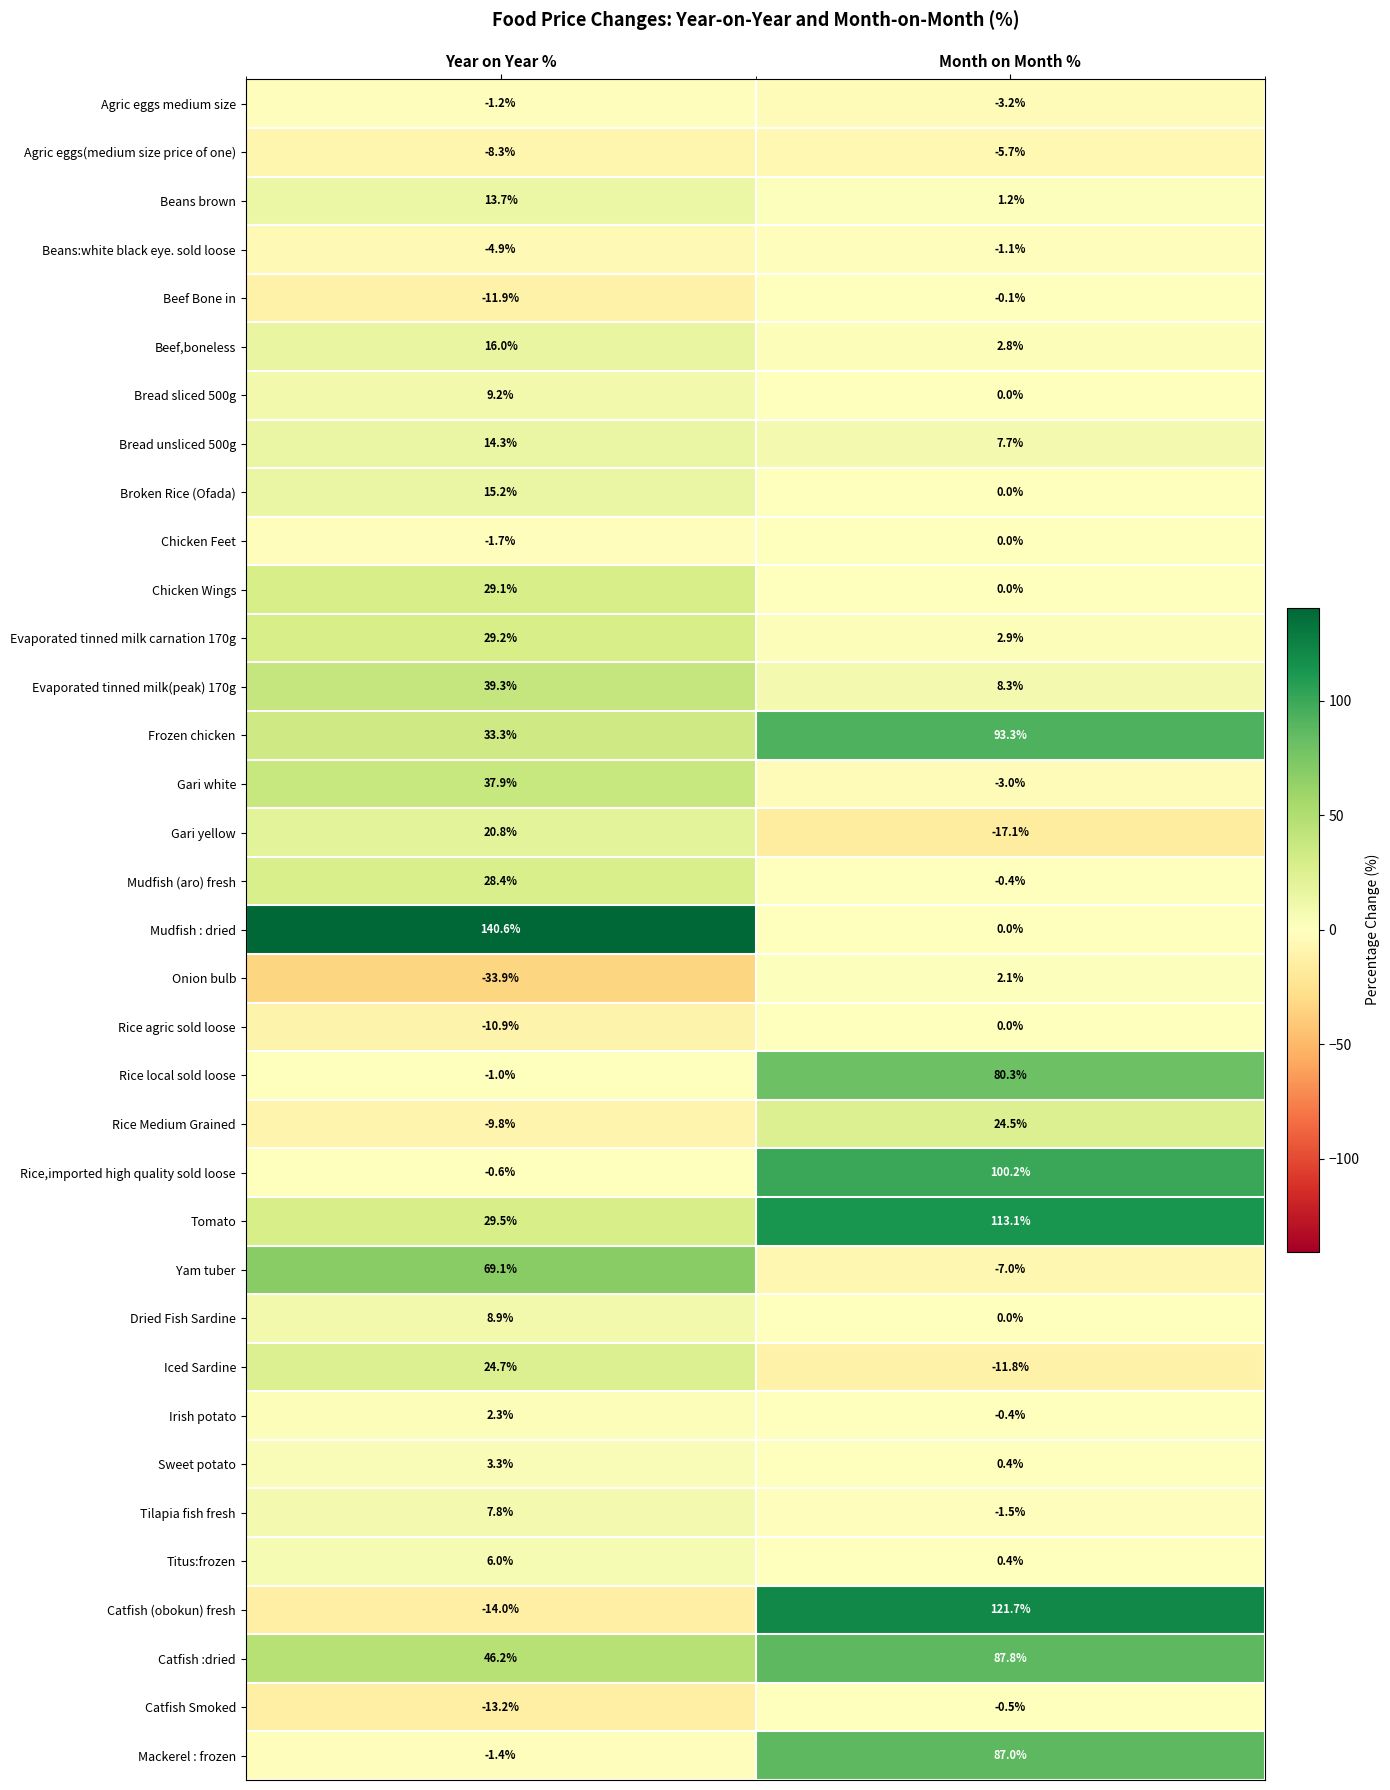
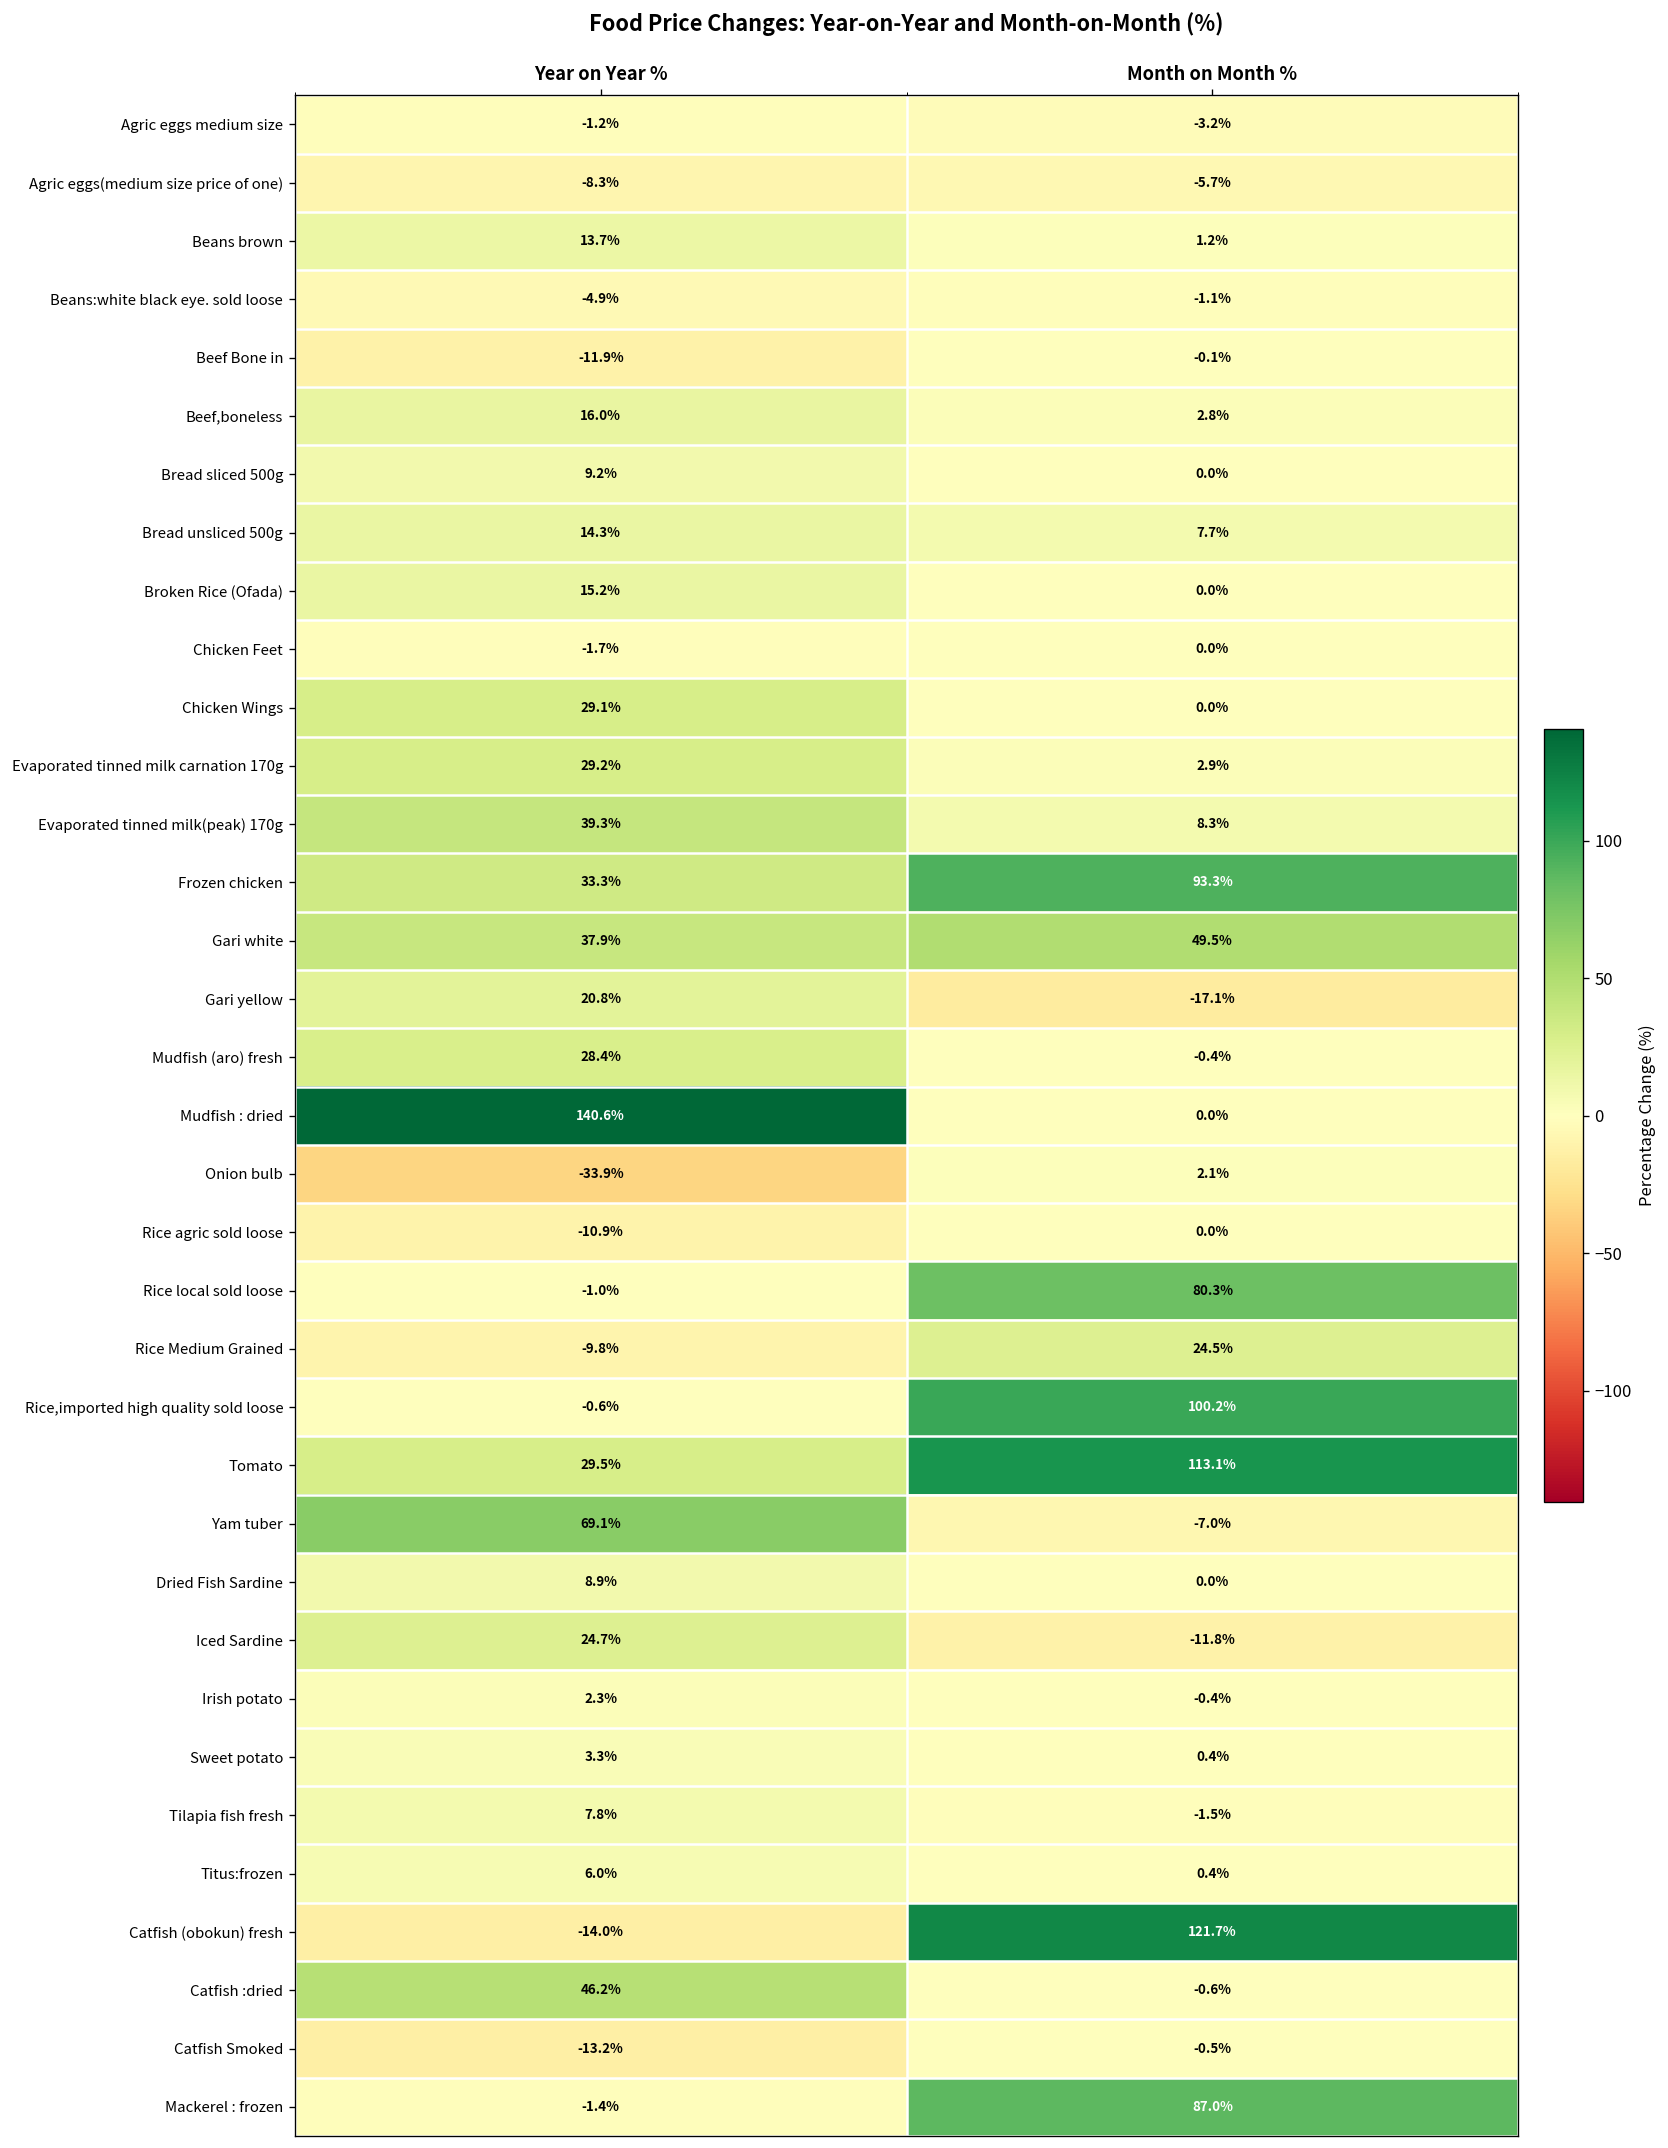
  {
    "Agric eggs medium size": {
      "Year on Year %": "-1.2%",
      "Month on Month %": "-3.2%"
    },
    "Agric eggs(medium size price of one)": {
      "Year on Year %": "-8.3%",
      "Month on Month %": "-5.7%"
    },
    "Beans brown": {
      "Year on Year %": "13.7%",
      "Month on Month %": "1.2%"
    },
    "Beans:white black eye. sold loose": {
      "Year on Year %": "-4.9%",
      "Month on Month %": "-1.1%"
    },
    "Beef Bone in": {
      "Year on Year %": "-11.9%",
      "Month on Month %": "-0.1%"
    },
    "Beef,boneless": {
      "Year on Year %": "16.0%",
      "Month on Month %": "2.8%"
    },
    "Bread sliced 500g": {
      "Year on Year %": "9.2%",
      "Month on Month %": "0.0%"
    },
    "Bread unsliced 500g": {
      "Year on Year %": "14.3%",
      "Month on Month %": "7.7%"
    },
    "Broken Rice (Ofada)": {
      "Year on Year %": "15.2%",
      "Month on Month %": "0.0%"
    },
    "Chicken Feet": {
      "Year on Year %": "-1.7%",
      "Month on Month %": "0.0%"
    },
    "Chicken Wings": {
      "Year on Year %": "29.1%",
      "Month on Month %": "0.0%"
    },
    "Evaporated tinned milk carnation 170g": {
      "Year on Year %": "29.2%",
      "Month on Month %": "2.9%"
    },
    "Evaporated tinned milk(peak) 170g": {
      "Year on Year %": "39.3%",
      "Month on Month %": "8.3%"
    },
    "Frozen chicken": {
      "Year on Year %": "33.3%",
      "Month on Month %": "93.3%"
    },
    "Gari white": {
      "Year on Year %": "37.9%",
-     "Month on Month %": "-3.0%"
+     "Month on Month %": "49.5%"
    },
    "Gari yellow": {
      "Year on Year %": "20.8%",
      "Month on Month %": "-17.1%"
    },
    "Mudfish (aro) fresh": {
      "Year on Year %": "28.4%",
      "Month on Month %": "-0.4%"
    },
    "Mudfish : dried": {
      "Year on Year %": "140.6%",
      "Month on Month %": "0.0%"
    },
    "Onion bulb": {
      "Year on Year %": "-33.9%",
      "Month on Month %": "2.1%"
    },
    "Rice agric sold loose": {
      "Year on Year %": "-10.9%",
      "Month on Month %": "0.0%"
    },
    "Rice local sold loose": {
      "Year on Year %": "-1.0%",
      "Month on Month %": "80.3%"
    },
    "Rice Medium Grained": {
      "Year on Year %": "-9.8%",
      "Month on Month %": "24.5%"
    },
    "Rice,imported high quality sold loose": {
      "Year on Year %": "-0.6%",
      "Month on Month %": "100.2%"
    },
    "Tomato": {
      "Year on Year %": "29.5%",
      "Month on Month %": "113.1%"
    },
    "Yam tuber": {
      "Year on Year %": "69.1%",
      "Month on Month %": "-7.0%"
    },
    "Dried Fish Sardine": {
      "Year on Year %": "8.9%",
      "Month on Month %": "0.0%"
    },
    "Iced Sardine": {
      "Year on Year %": "24.7%",
      "Month on Month %": "-11.8%"
    },
    "Irish potato": {
      "Year on Year %": "2.3%",
      "Month on Month %": "-0.4%"
    },
    "Sweet potato": {
      "Year on Year %": "3.3%",
      "Month on Month %": "0.4%"
    },
    "Tilapia fish fresh": {
      "Year on Year %": "7.8%",
      "Month on Month %": "-1.5%"
    },
    "Titus:frozen": {
      "Year on Year %": "6.0%",
      "Month on Month %": "0.4%"
    },
    "Catfish (obokun) fresh": {
      "Year on Year %": "-14.0%",
      "Month on Month %": "121.7%"
    },
    "Catfish :dried": {
      "Year on Year %": "46.2%",
-     "Month on Month %": "87.8%"
+     "Month on Month %": "-0.6%"
    },
    "Catfish Smoked": {
      "Year on Year %": "-13.2%",
      "Month on Month %": "-0.5%"
    },
    "Mackerel : frozen": {
      "Year on Year %": "-1.4%",
      "Month on Month %": "87.0%"
    }
  }
